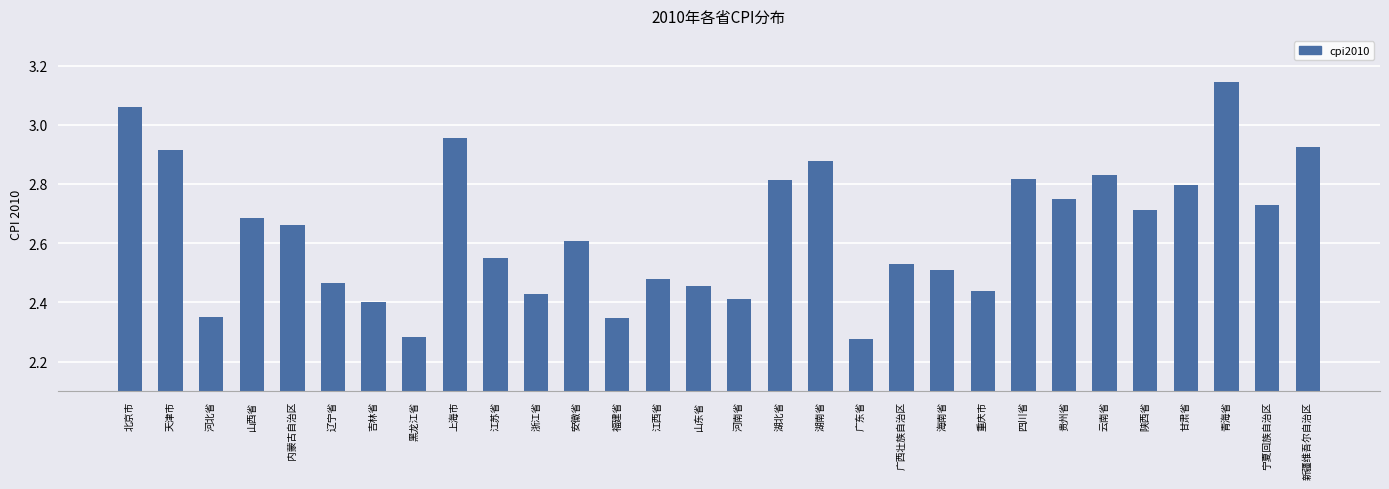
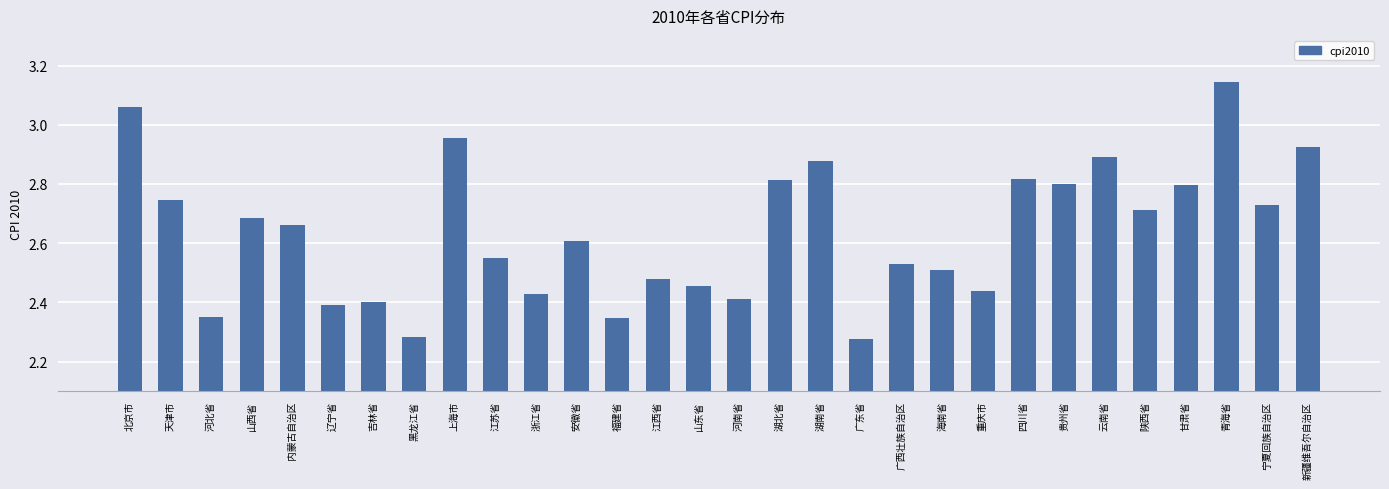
  {
    "北京市": 3.06,
-   "天津市": 2.91,
+   "天津市": 2.74,
    "河北省": 2.35,
    "山西省": 2.69,
    "内蒙古自治区": 2.66,
-   "辽宁省": 2.47,
+   "辽宁省": 2.39,
    "吉林省": 2.40,
    "黑龙江省": 2.28,
    "上海市": 2.96,
    "江苏省": 2.55,
    "浙江省": 2.43,
    "安徽省": 2.61,
    "福建省": 2.35,
    "江西省": 2.48,
    "山东省": 2.46,
    "河南省": 2.41,
    "湖北省": 2.81,
    "湖南省": 2.88,
    "广东省": 2.28,
    "广西壮族自治区": 2.53,
    "海南省": 2.51,
    "重庆市": 2.44,
    "四川省": 2.82,
-   "贵州省": 2.75,
-   "云南省": 2.83,
+   "贵州省": 2.80,
+   "云南省": 2.89,
    "陕西省": 2.71,
    "甘肃省": 2.80,
    "青海省": 3.14,
    "宁夏回族自治区": 2.73,
    "新疆维吾尔自治区": 2.93
  }
